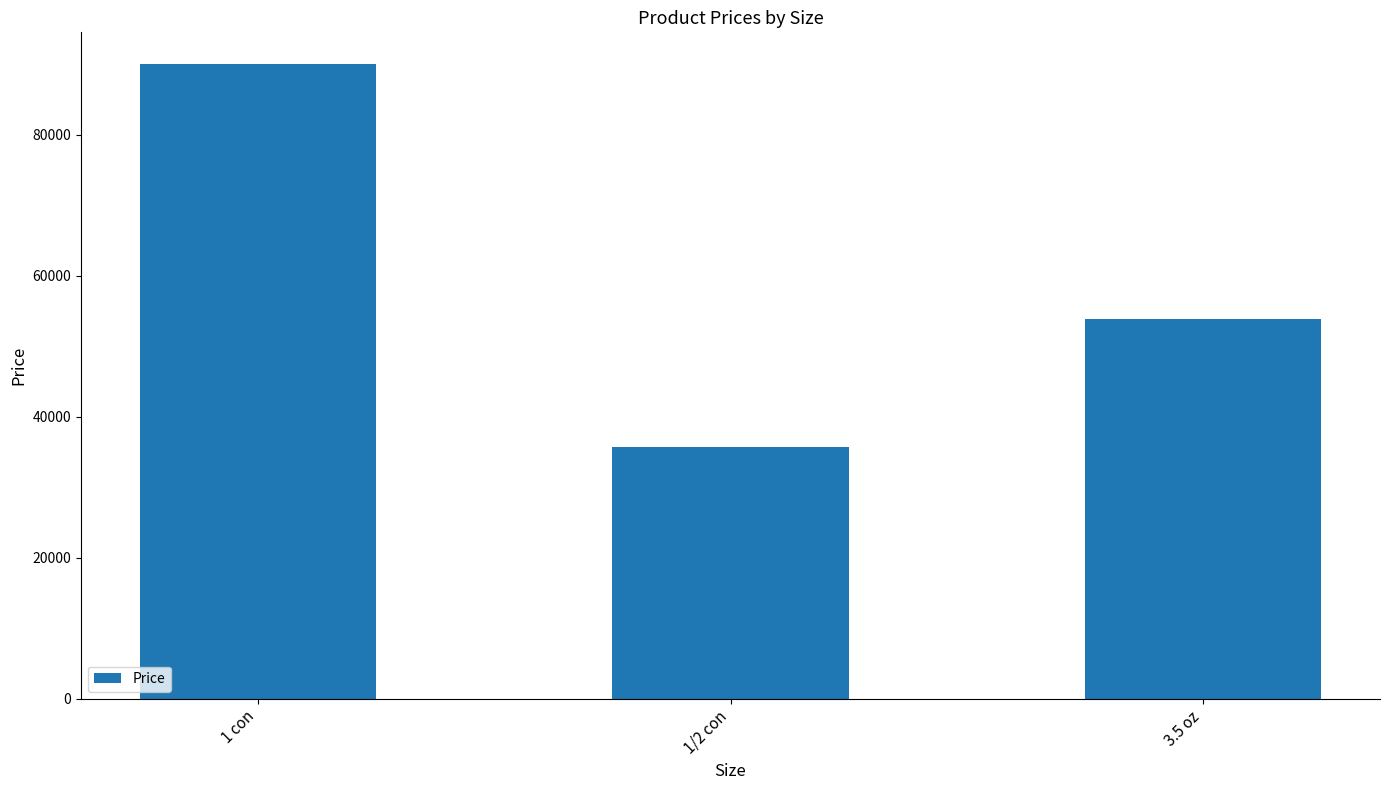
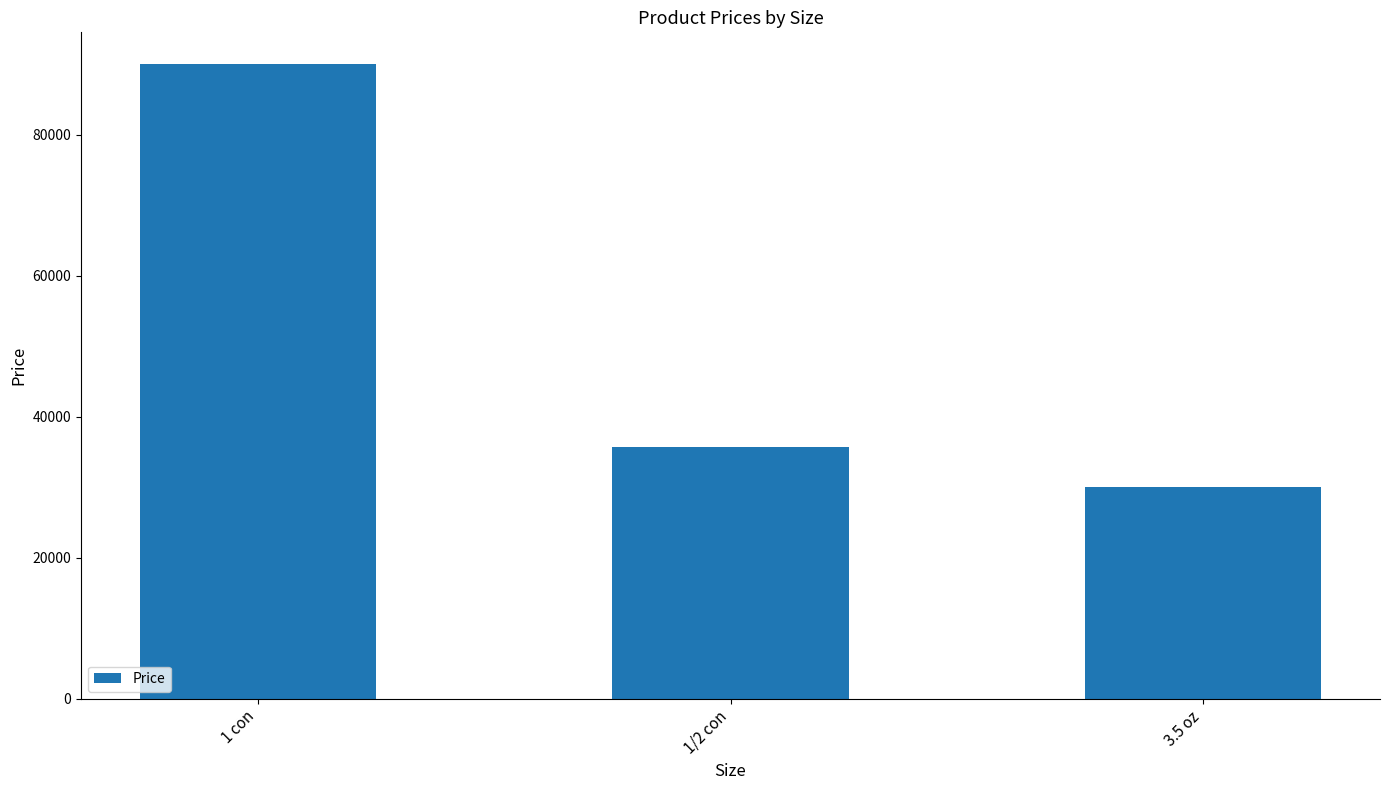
  {
    "1 con": 90000,
    "1/2 con": 36000,
-   "3.5 oz": 54000
+   "3.5 oz": 30000
  }
